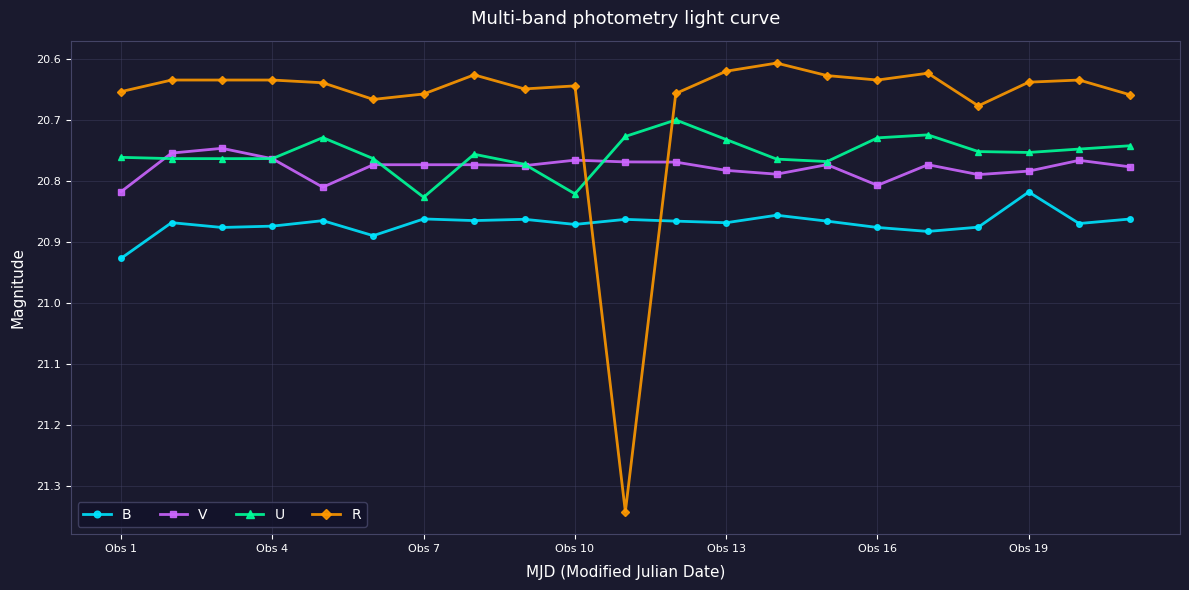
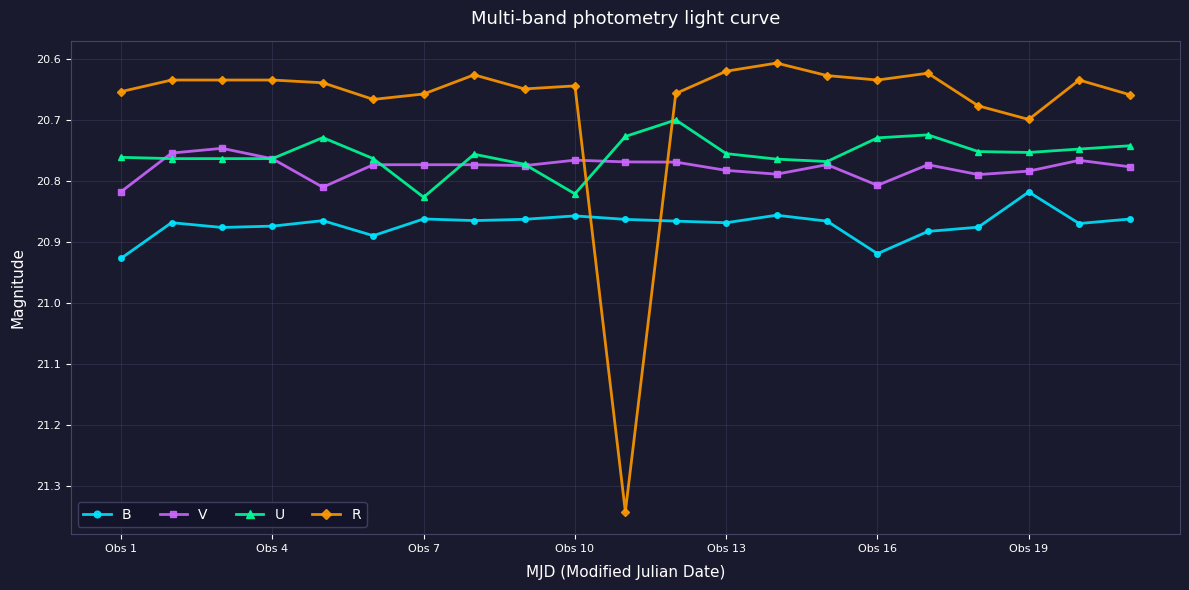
  {
    "B": {
      "Obs 1": 20.93,
      "Obs 4": 20.87,
      "Obs 7": 20.86,
-     "Obs 10": 20.87,
+     "Obs 10": 20.86,
      "Obs 13": 20.87,
-     "Obs 16": 20.88,
+     "Obs 16": 20.92,
      "Obs 19": 20.82
    },
    "V": {
      "Obs 1": 20.82,
      "Obs 7": 20.77,
      "Obs 10": 20.77,
      "Obs 13": 20.78,
      "Obs 16": 20.81,
      "Obs 19": 20.78
    },
    "U": {
      "Obs 1": 20.76,
      "Obs 7": 20.83,
      "Obs 10": 20.82,
-     "Obs 13": 20.73,
+     "Obs 13": 20.75,
      "Obs 16": 20.73,
      "Obs 19": 20.75
    },
    "R": {
      "Obs 1": 20.65,
      "Obs 4": 20.63,
      "Obs 7": 20.66,
      "Obs 10": 20.64,
      "Obs 13": 20.62,
      "Obs 16": 20.63,
-     "Obs 19": 20.64
+     "Obs 19": 20.70
    }
  }
